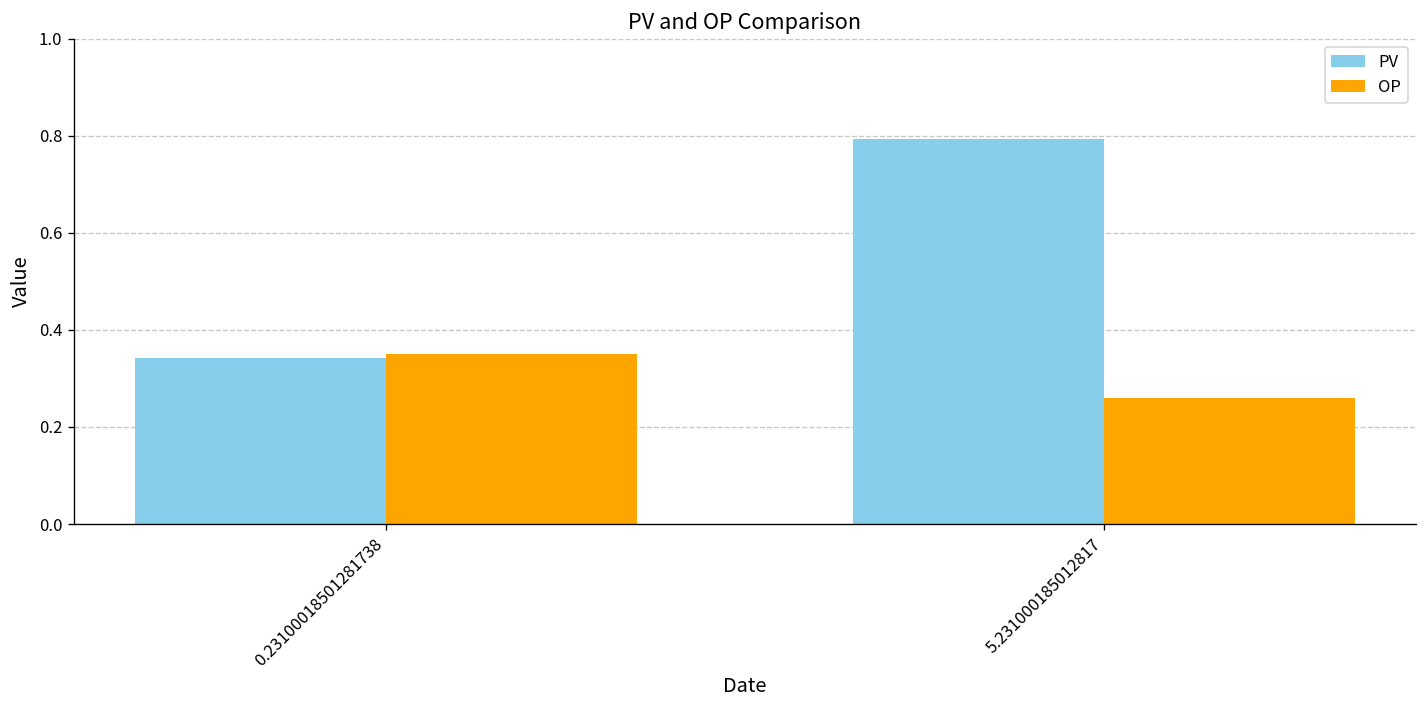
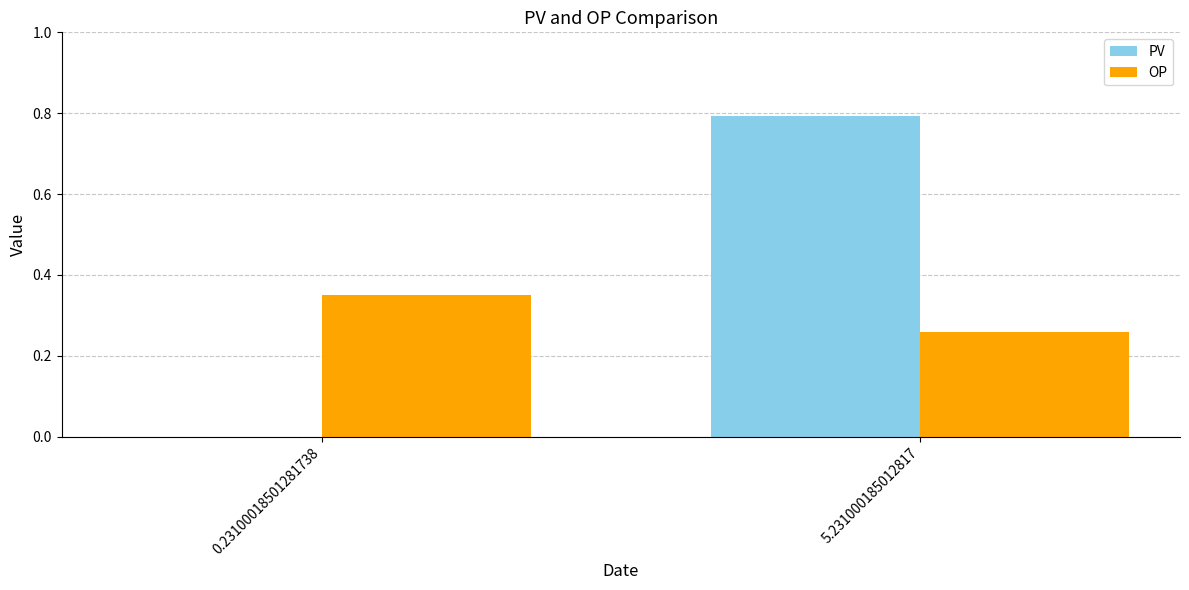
  {
    "PV": {
-     "0.23100018501281738": 0.34,
+     "0.23100018501281738": 0.00,
      "5.231000185012817": 0.79
    },
    "OP": {
      "0.23100018501281738": 0.35,
      "5.231000185012817": 0.26
    }
  }
